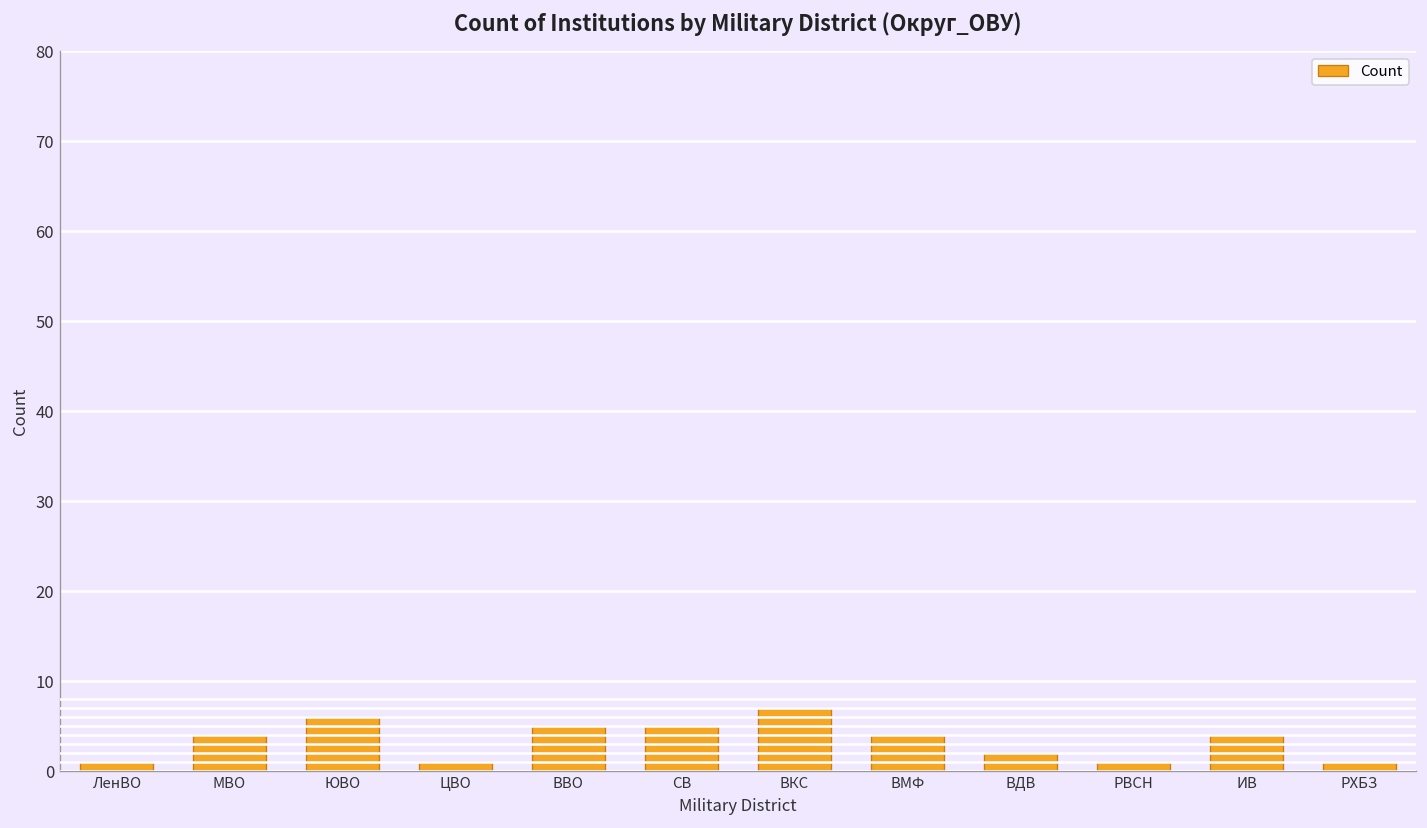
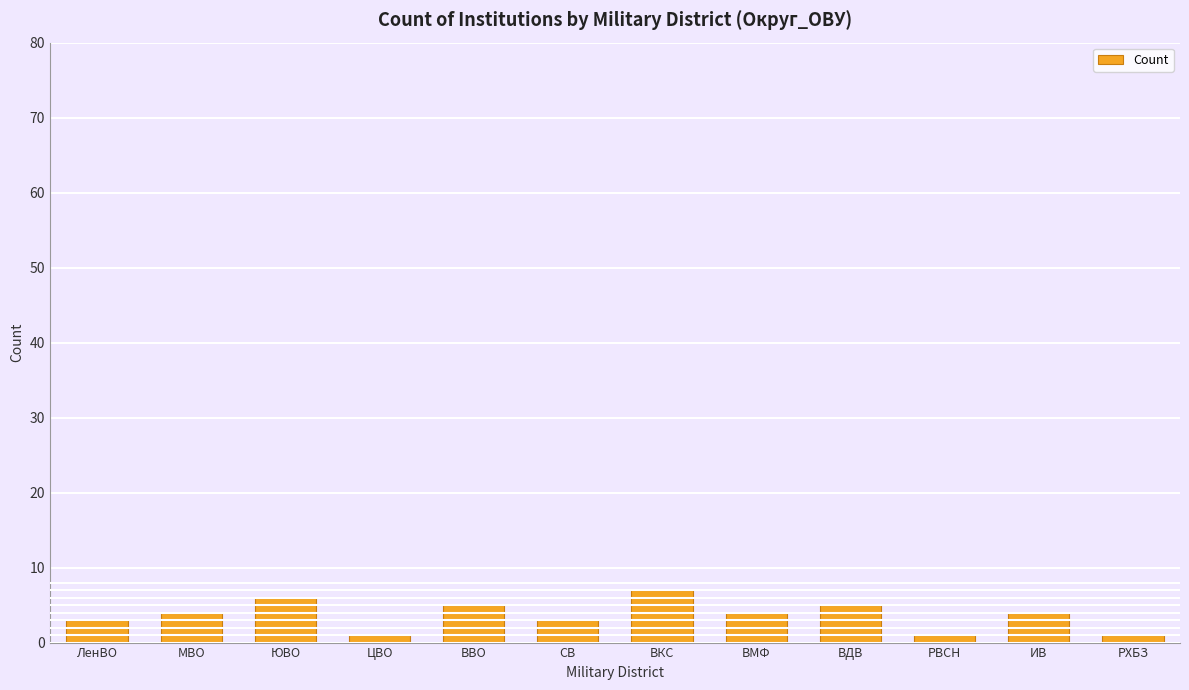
  {
-   "ЛенВО": 1,
+   "ЛенВО": 3,
    "МВО": 4,
    "ЮВО": 6,
    "ЦВО": 1,
    "ВВО": 5,
-   "СВ": 5,
+   "СВ": 3,
    "ВКС": 7,
    "ВМФ": 4,
-   "ВДВ": 2,
+   "ВДВ": 5,
    "РВСН": 1,
    "ИВ": 4,
    "РХБЗ": 1
  }
